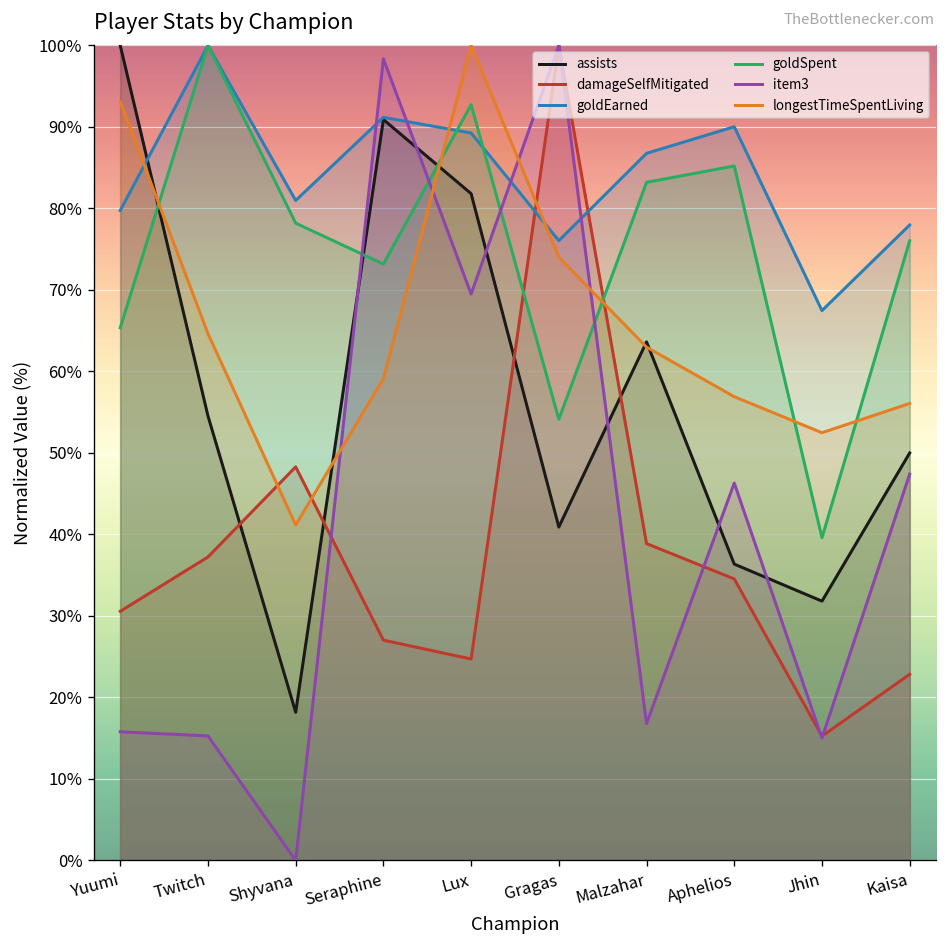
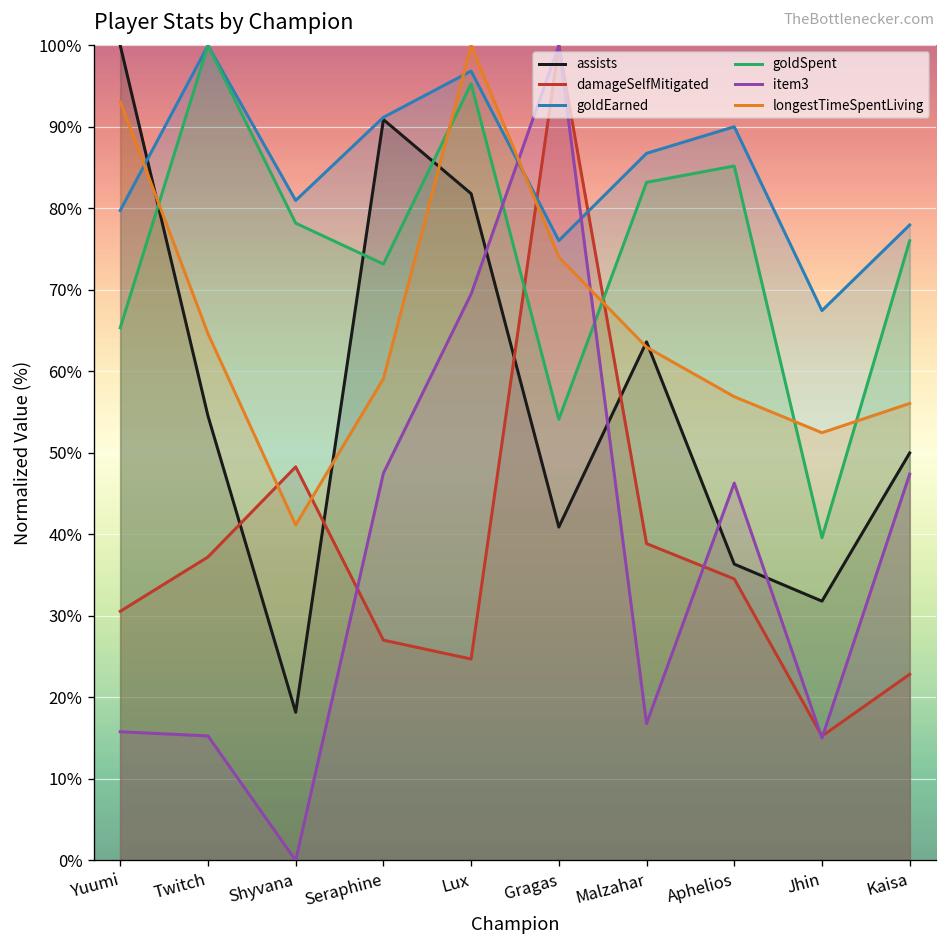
  {
    "assists": {
      "Yuumi": "100%",
      "Twitch": "55%",
      "Shyvana": "18%",
      "Lux": "82%",
      "Gragas": "41%",
      "Malzahar": "64%",
      "Aphelios": "36%",
      "Jhin": "32%",
      "Kaisa": "50%"
    },
    "damageSelfMitigated": {
      "Yuumi": "31%",
      "Twitch": "37%",
      "Shyvana": "48%",
      "Seraphine": "27%",
      "Lux": "25%",
      "Malzahar": "39%",
      "Aphelios": "35%",
      "Kaisa": "23%"
    },
    "goldEarned": {
      "Yuumi": "80%",
      "Shyvana": "81%",
-     "Lux": "89%",
+     "Lux": "97%",
      "Gragas": "76%",
      "Malzahar": "87%",
      "Aphelios": "90%",
      "Jhin": "67%",
      "Kaisa": "78%"
    },
    "goldSpent": {
      "Yuumi": "65%",
      "Shyvana": "78%",
      "Seraphine": "73%",
-     "Lux": "93%",
+     "Lux": "95%",
      "Gragas": "54%",
      "Malzahar": "83%",
      "Aphelios": "85%",
      "Jhin": "40%",
      "Kaisa": "76%"
    },
    "item3": {
      "Yuumi": "16%",
      "Twitch": "15%",
      "Shyvana": "0%",
-     "Seraphine": "98%",
+     "Seraphine": "48%",
      "Lux": "69%",
      "Malzahar": "17%",
      "Aphelios": "46%",
      "Kaisa": "47%"
    },
    "longestTimeSpentLiving": {
      "Yuumi": "93%",
      "Twitch": "65%",
      "Shyvana": "41%",
      "Seraphine": "59%",
      "Lux": "100%",
      "Gragas": "74%",
      "Malzahar": "63%",
      "Aphelios": "57%",
      "Jhin": "52%",
      "Kaisa": "56%"
    }
  }
